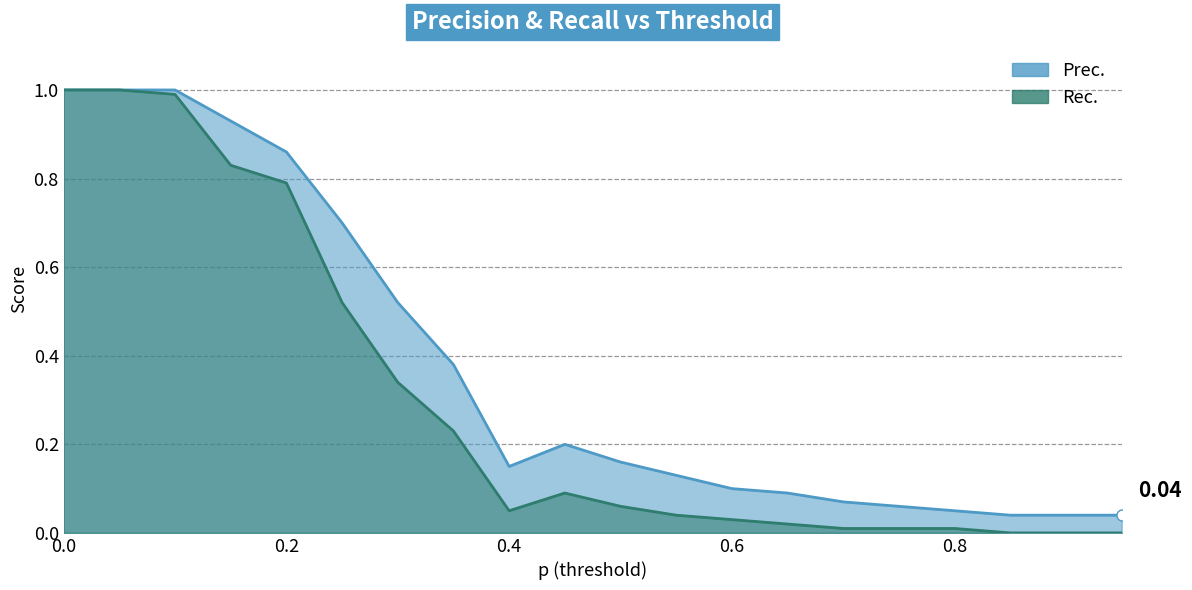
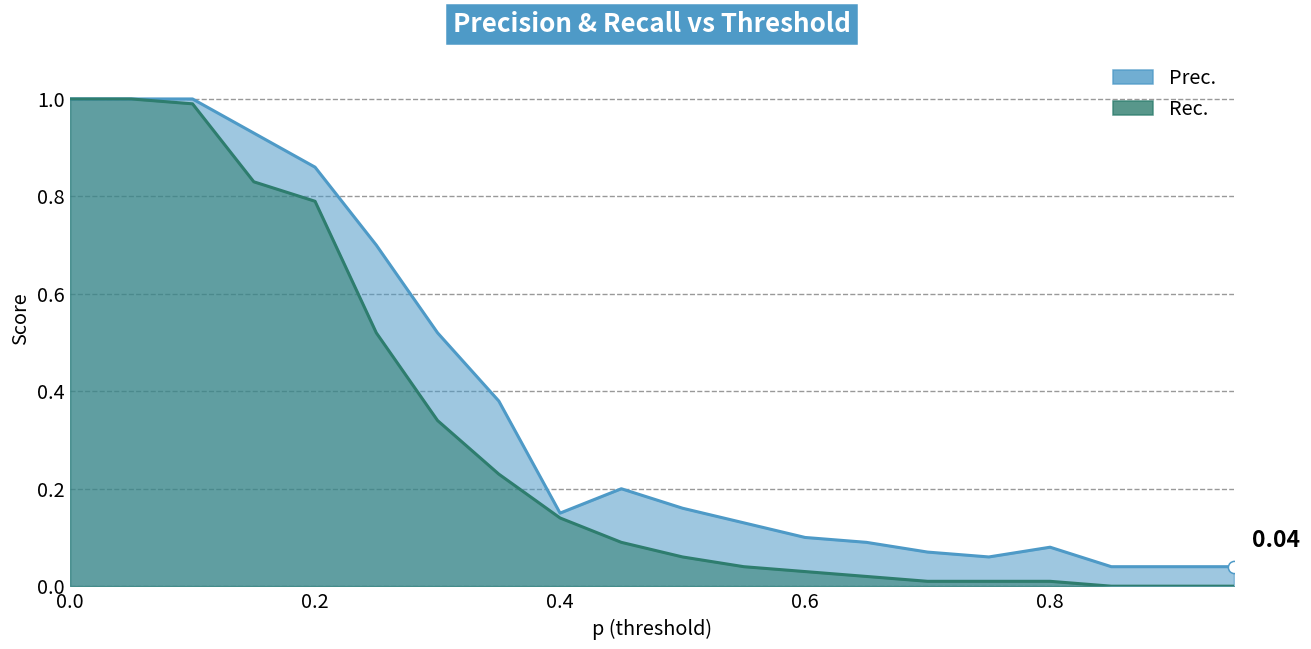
  {
    "Prec.": {
      "0.2": 0.86,
      "0.4": 0.15,
      "0.6": 0.10,
-     "0.8": 0.05
+     "0.8": 0.08
    },
    "Rec.": {
      "0.2": 0.79,
-     "0.4": 0.05,
+     "0.4": 0.14,
      "0.6": 0.03,
      "0.8": 0.01
    }
  }
